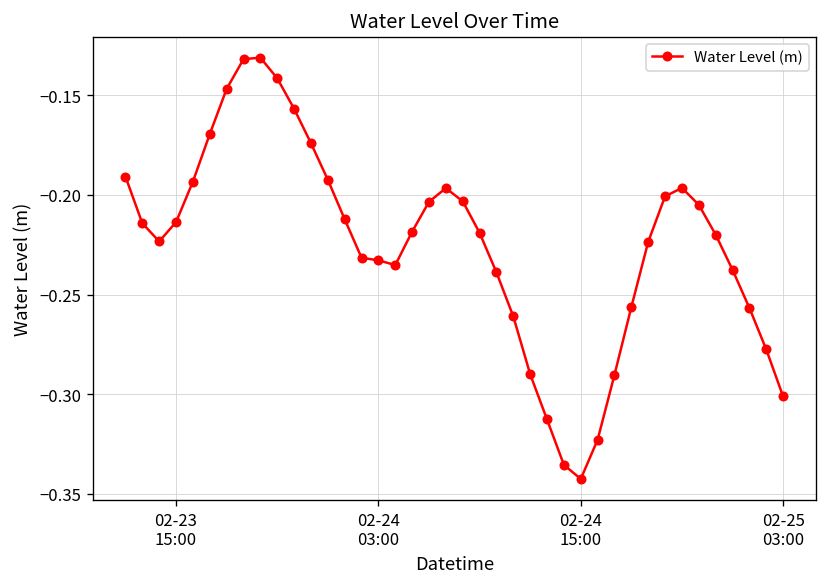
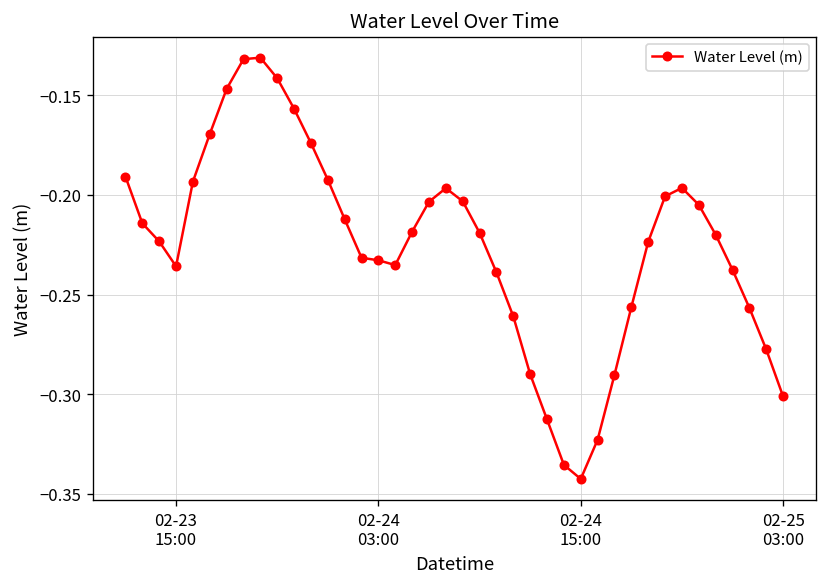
  {
-   "02-23 15:00": -0.214,
+   "02-23 15:00": -0.236,
    "02-24 03:00": -0.233,
    "02-24 15:00": -0.342,
    "02-25 03:00": -0.301
  }
